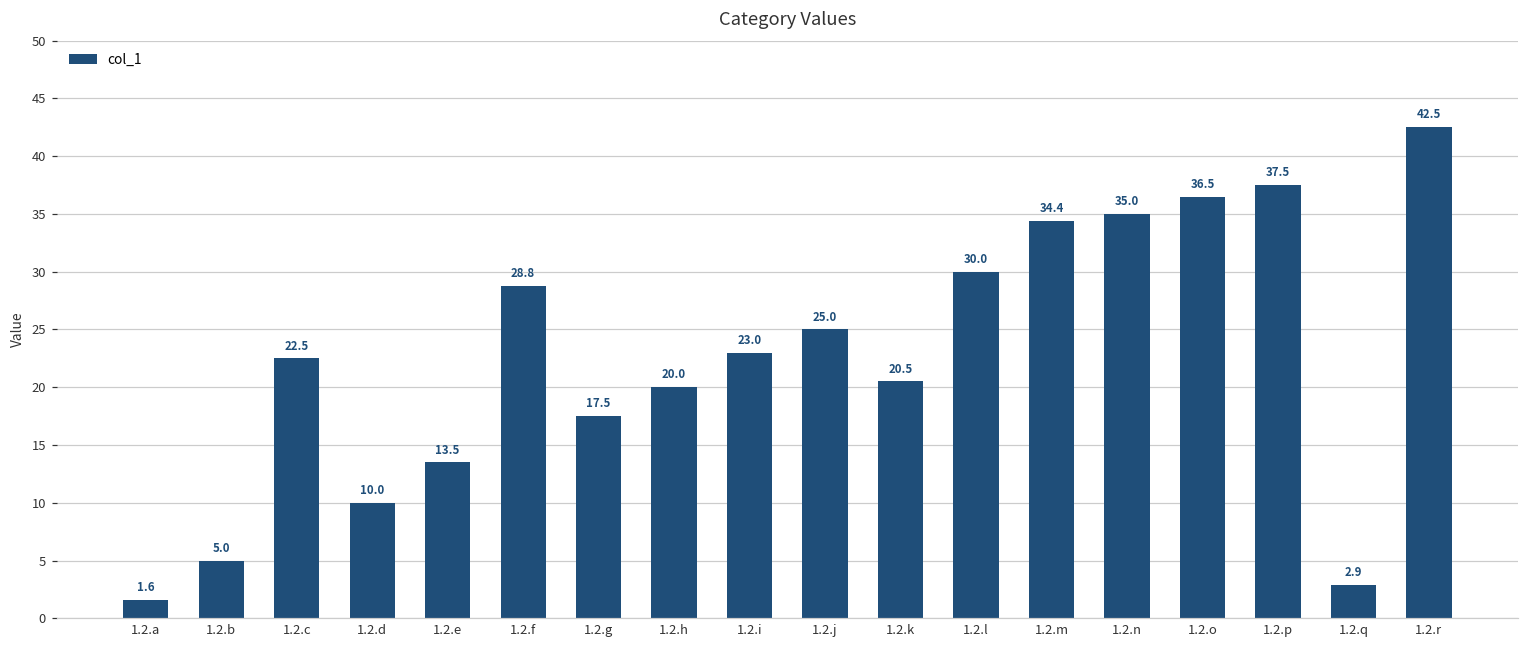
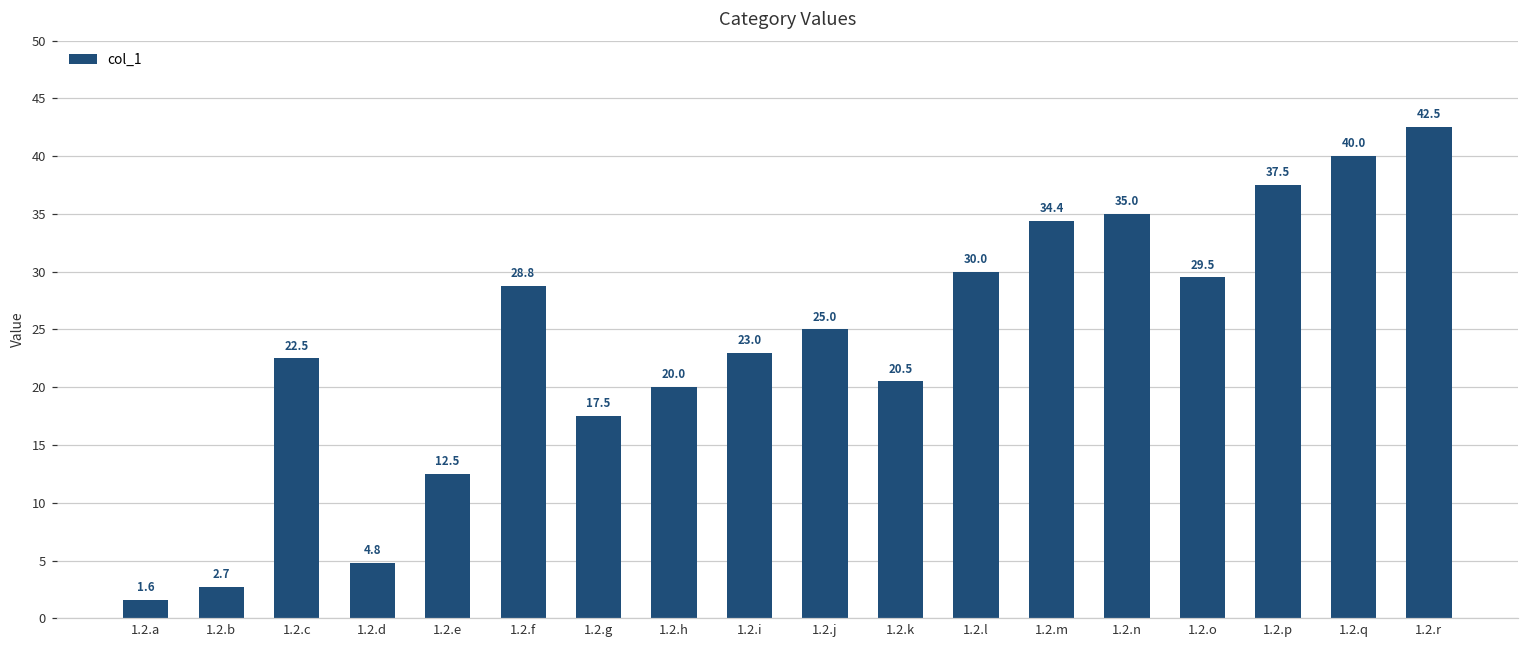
  {
    "1.2.a": 1.6,
-   "1.2.b": 5.0,
+   "1.2.b": 2.7,
    "1.2.c": 22.5,
-   "1.2.d": 10.0,
-   "1.2.e": 13.5,
+   "1.2.d": 4.8,
+   "1.2.e": 12.5,
    "1.2.f": 28.8,
    "1.2.g": 17.5,
    "1.2.h": 20.0,
    "1.2.i": 23.0,
    "1.2.j": 25.0,
    "1.2.k": 20.5,
    "1.2.l": 30.0,
    "1.2.m": 34.4,
    "1.2.n": 35.0,
-   "1.2.o": 36.5,
+   "1.2.o": 29.5,
    "1.2.p": 37.5,
-   "1.2.q": 2.9,
+   "1.2.q": 40.0,
    "1.2.r": 42.5
  }
